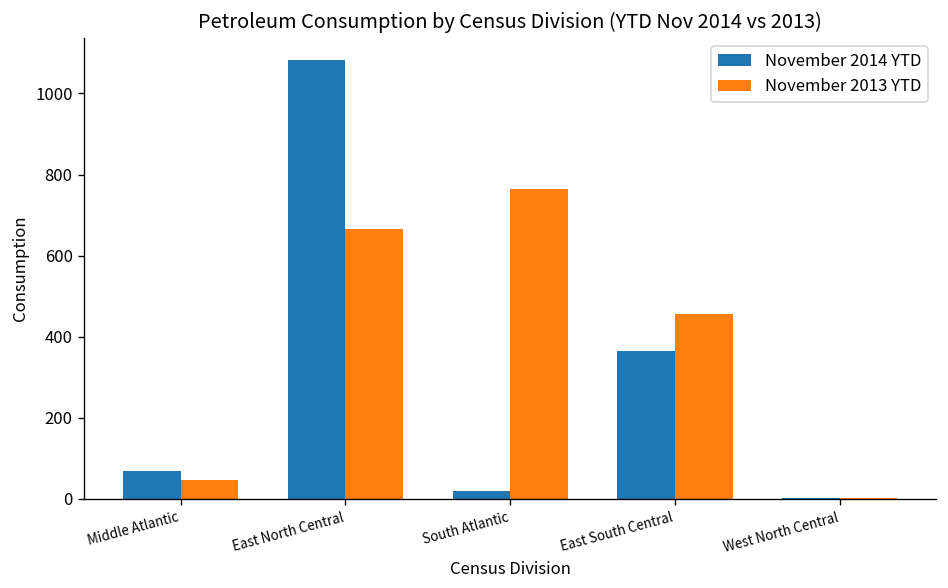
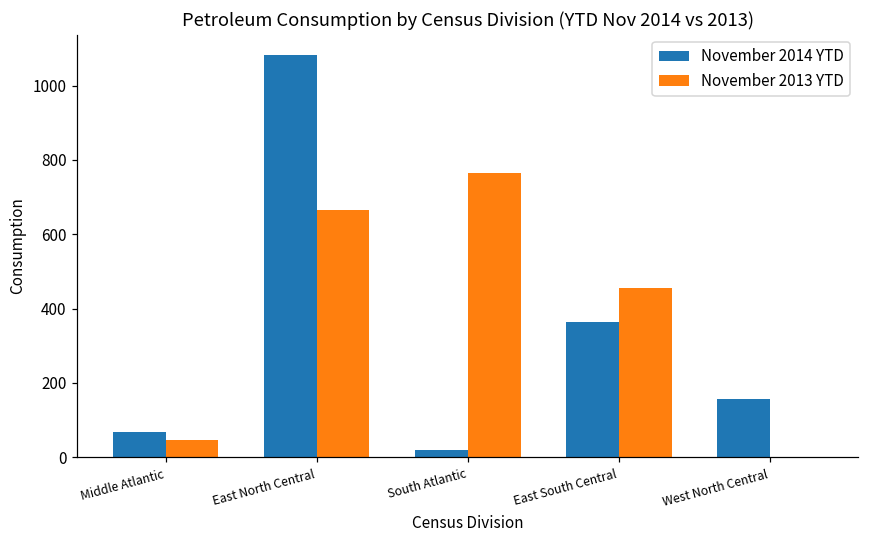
  {
    "November 2014 YTD": {
      "Middle Atlantic": 70,
      "East North Central": 1080,
      "South Atlantic": 20,
      "East South Central": 370,
-     "West North Central": 0
+     "West North Central": 160
    },
    "November 2013 YTD": {
      "Middle Atlantic": 50,
      "East North Central": 670,
      "South Atlantic": 760,
      "East South Central": 460
    }
  }
